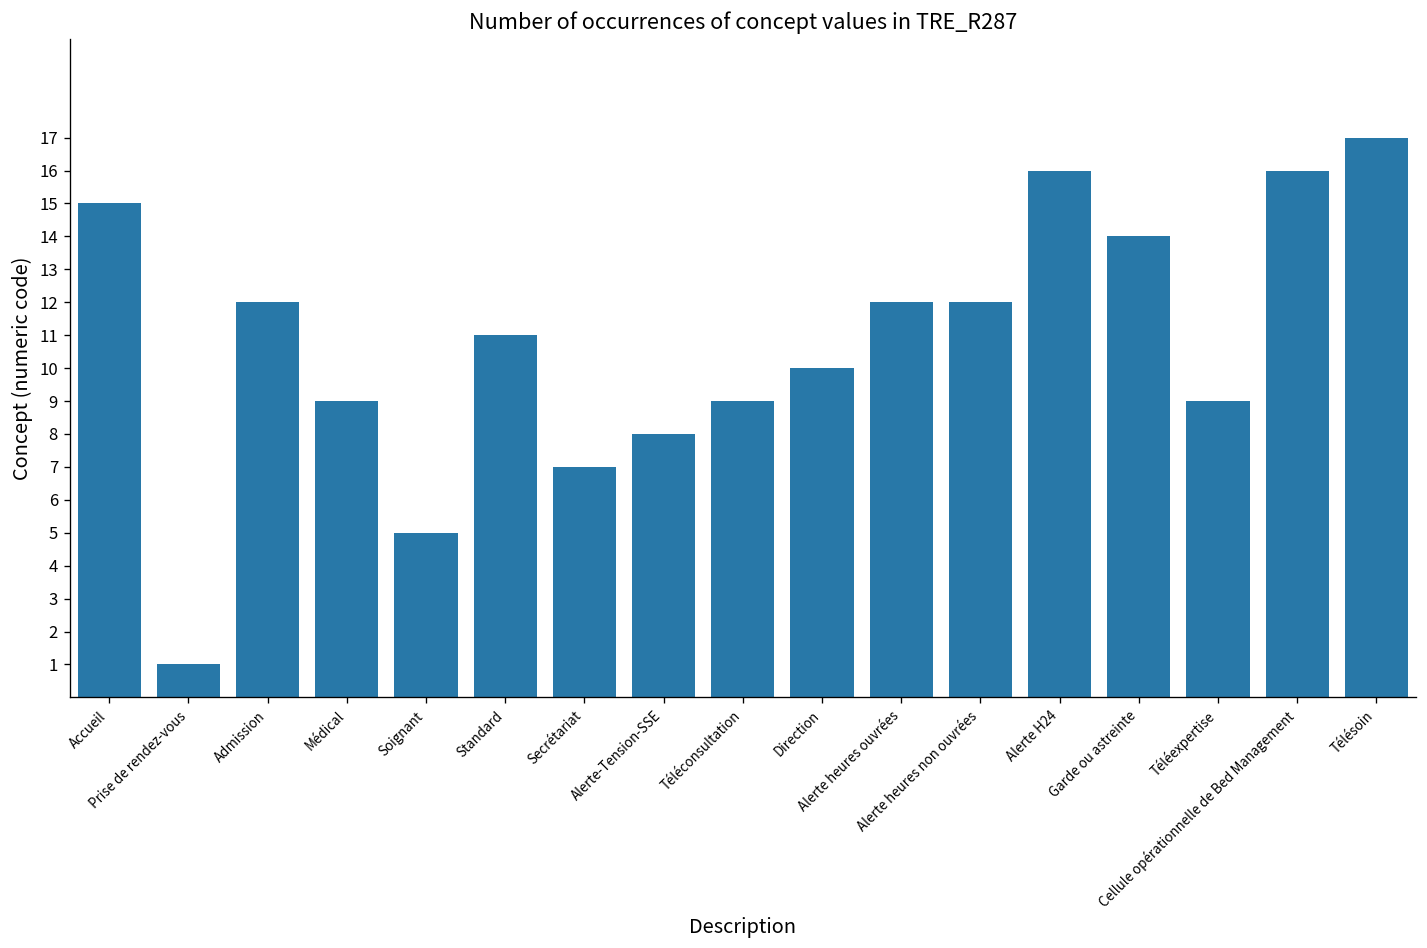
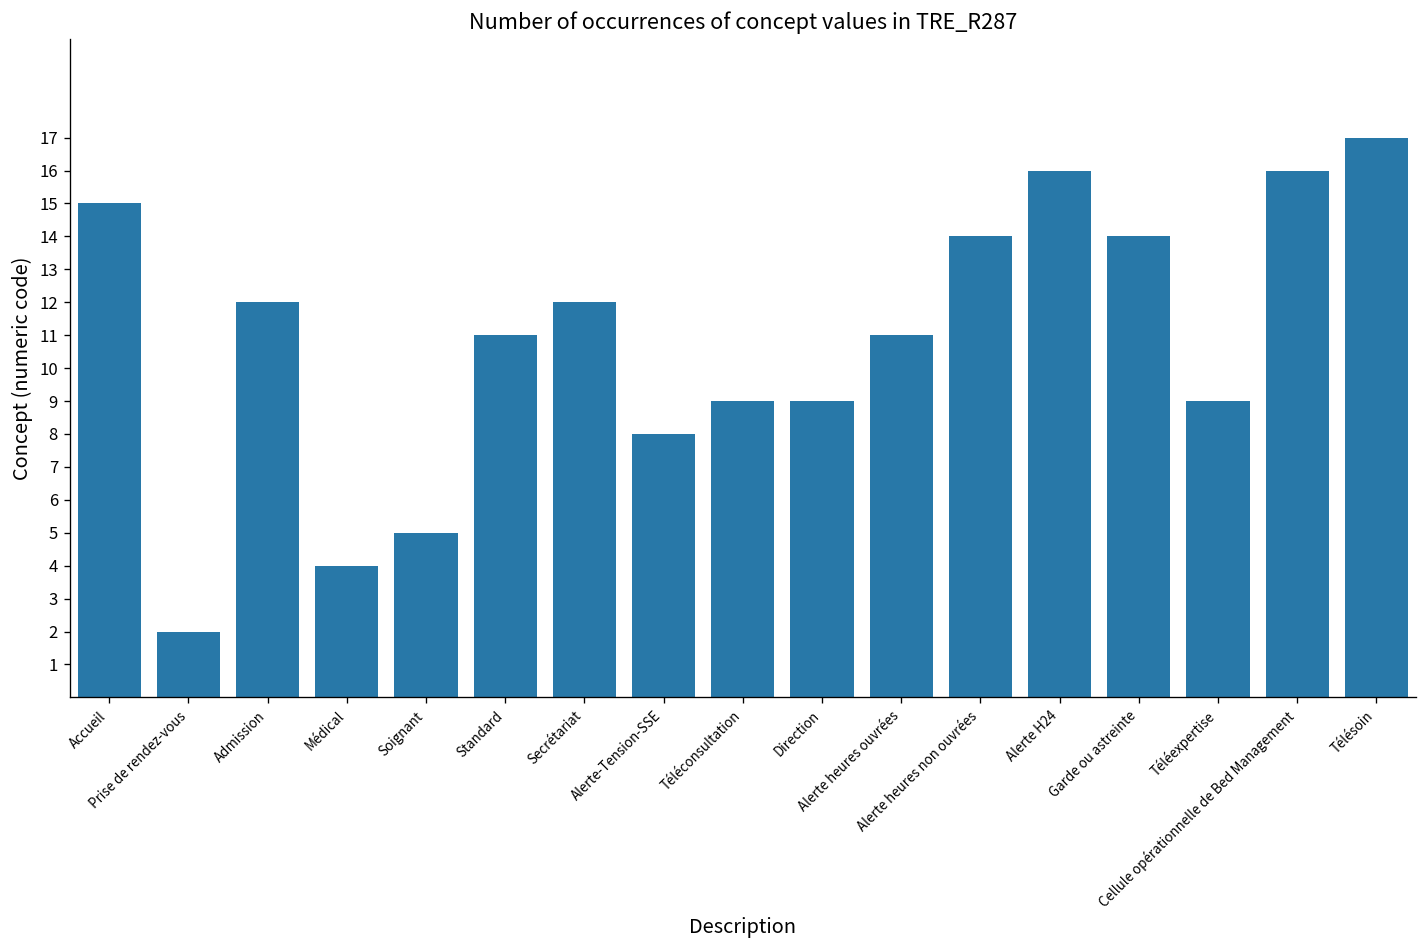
  {
    "Accueil": 15,
-   "Prise de rendez-vous": 1,
+   "Prise de rendez-vous": 2,
    "Admission": 12,
-   "Médical": 9,
+   "Médical": 4,
    "Soignant": 5,
    "Standard": 11,
-   "Secrétariat": 7,
+   "Secrétariat": 12,
    "Alerte-Tension-SSE": 8,
    "Téléconsultation": 9,
-   "Direction": 10,
-   "Alerte heures ouvrées": 12,
-   "Alerte heures non ouvrées": 12,
+   "Direction": 9,
+   "Alerte heures ouvrées": 11,
+   "Alerte heures non ouvrées": 14,
    "Alerte H24": 16,
    "Garde ou astreinte": 14,
    "Téléexpertise": 9,
    "Cellule opérationnelle de Bed Management": 16,
    "Télésoin": 17
  }
